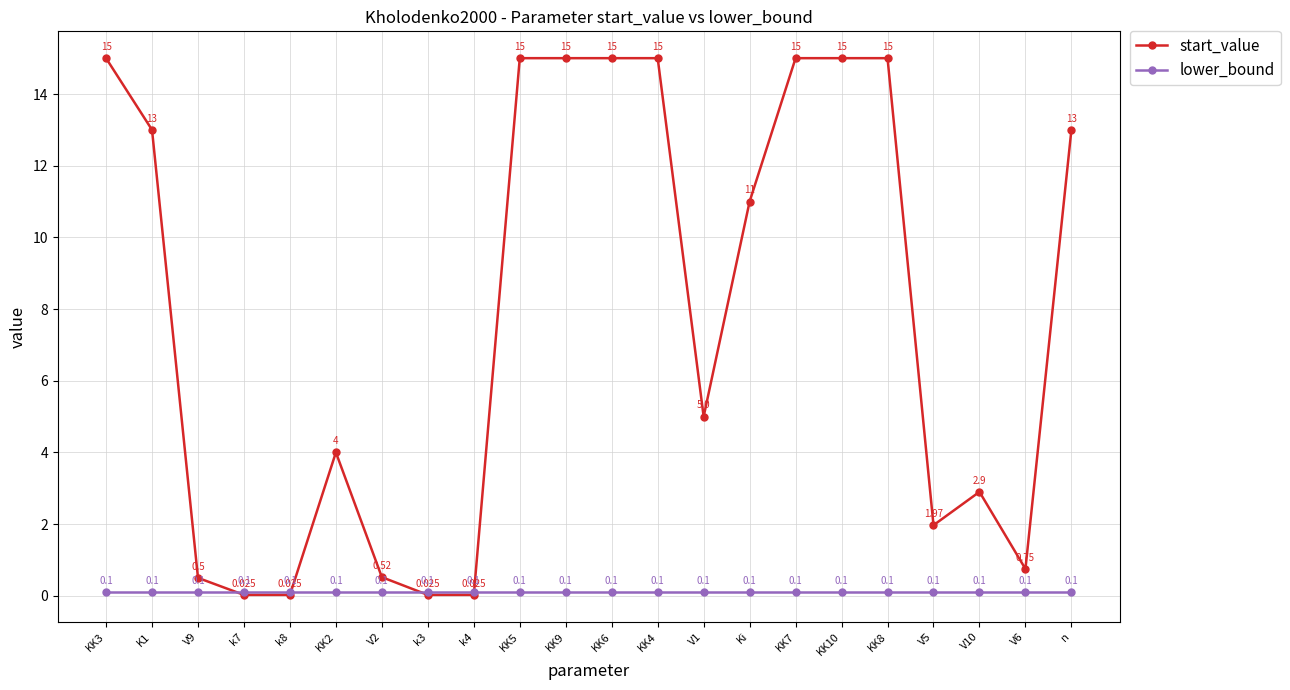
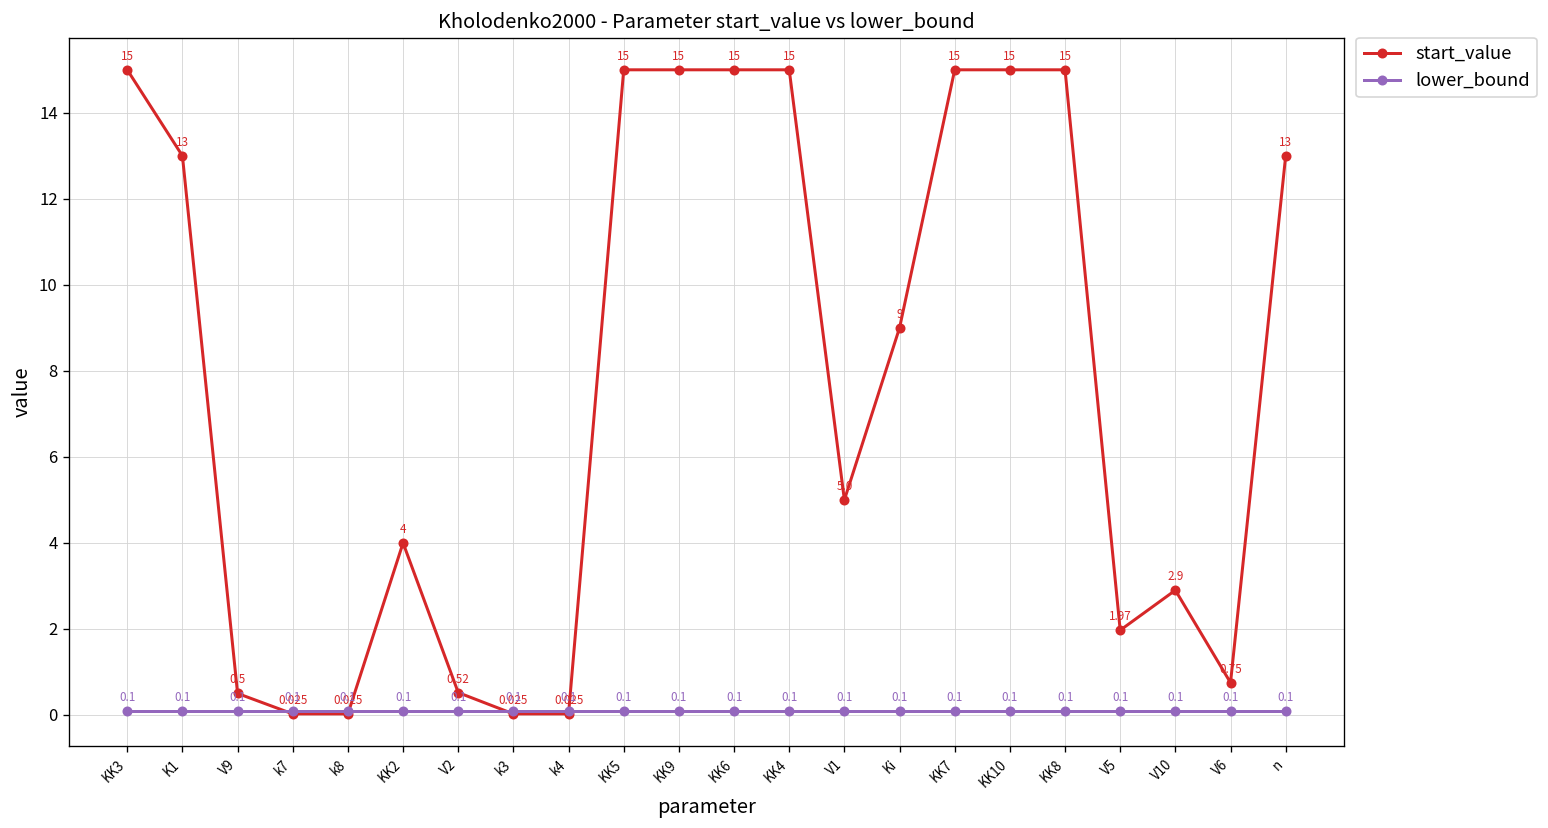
  {
    "start_value": {
      "KK3": 15,
      "K1": 13,
      "V9": 0.5,
      "KK2": 4,
      "V2": 0.52,
      "KK5": 15,
      "KK9": 15,
      "KK6": 15,
      "KK4": 15,
      "V1": 5.0,
-     "Ki": 11,
+     "Ki": 9,
      "KK7": 15,
      "KK10": 15,
      "KK8": 15,
      "V5": 1.97,
      "V10": 2.9,
      "V6": 0.75,
      "n": 13
    },
    "lower_bound": {
      "KK3": 0.1,
      "K1": 0.1,
      "KK2": 0.1,
      "KK5": 0.1,
      "KK9": 0.1,
      "KK6": 0.1,
      "KK4": 0.1,
      "V1": 0.1,
      "Ki": 0.1,
      "KK7": 0.1,
      "KK10": 0.1,
      "KK8": 0.1,
      "V5": 0.1,
      "V10": 0.1,
      "V6": 0.1,
      "n": 0.1
    }
  }
